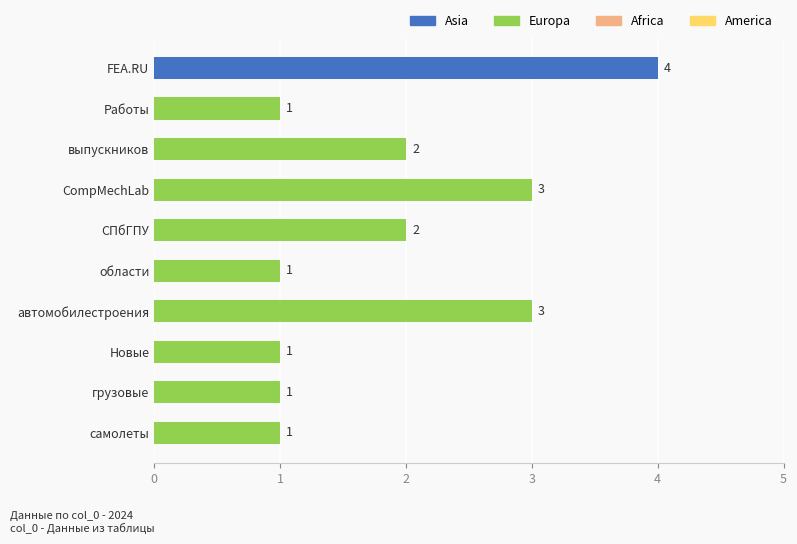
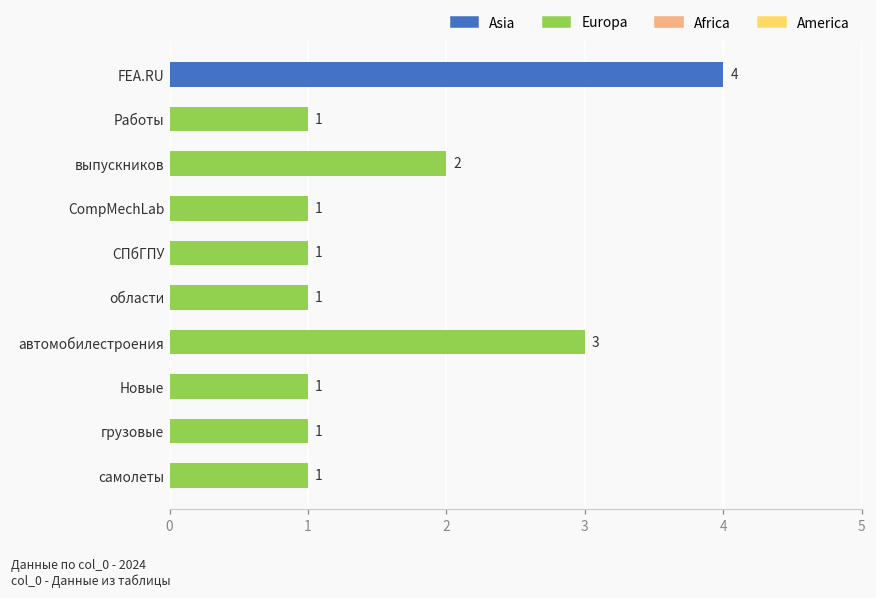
  {
    "FEA.RU": 4,
    "Работы": 1,
    "выпускников": 2,
-   "CompMechLab": 3,
-   "СПбГПУ": 2,
+   "CompMechLab": 1,
+   "СПбГПУ": 1,
    "области": 1,
    "автомобилестроения": 3,
    "Новые": 1,
    "грузовые": 1,
    "самолеты": 1
  }
